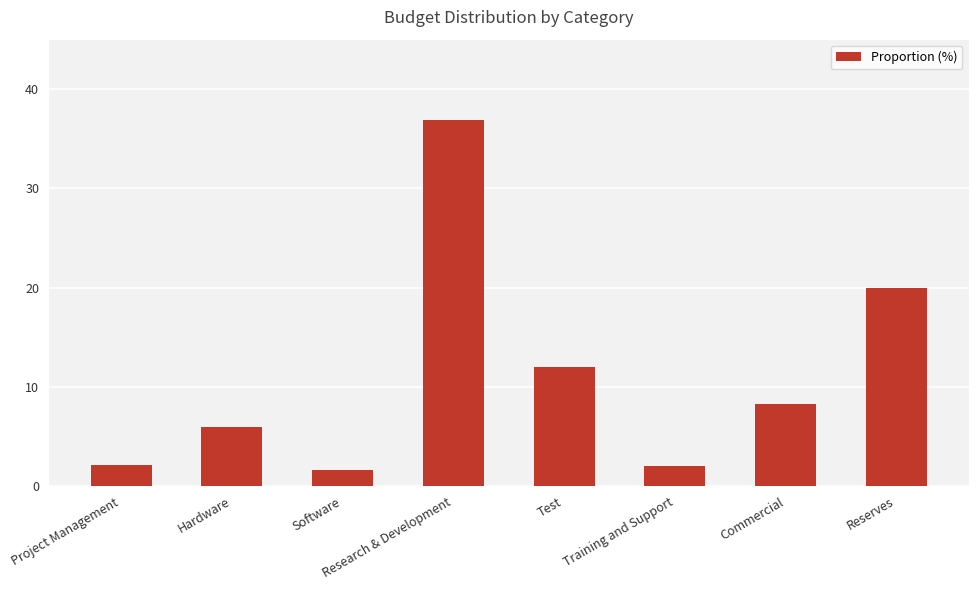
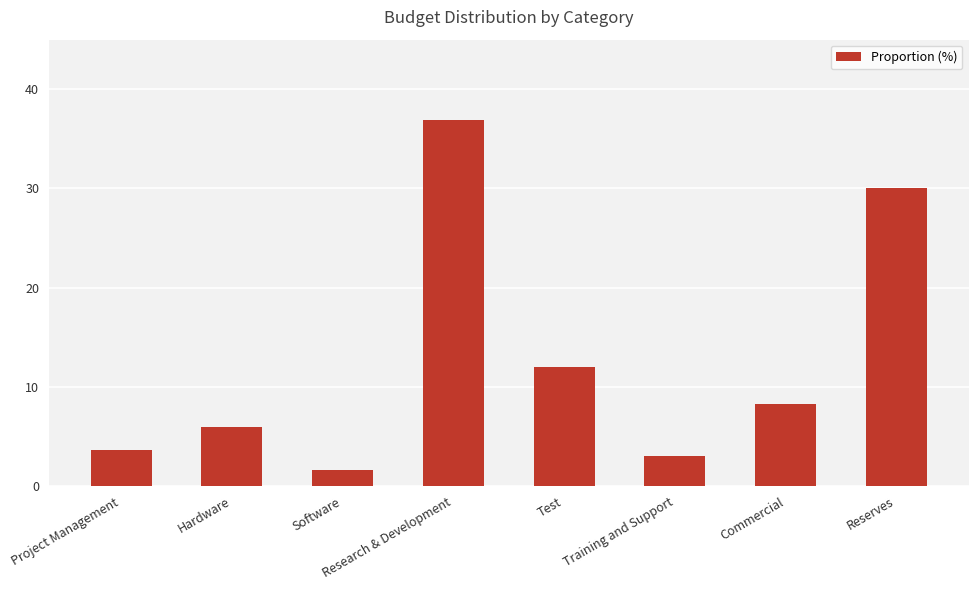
  {
-   "Project Management": 2,
+   "Project Management": 4,
    "Hardware": 6,
    "Software": 2,
    "Research & Development": 37,
    "Test": 12,
-   "Training and Support": 2,
+   "Training and Support": 3,
    "Commercial": 8,
-   "Reserves": 20
+   "Reserves": 30
  }
